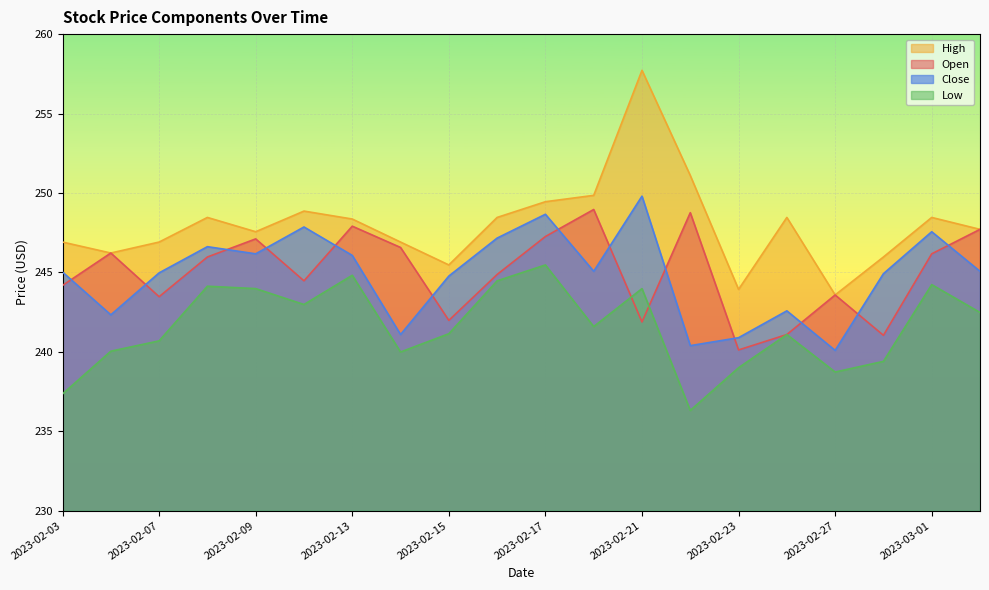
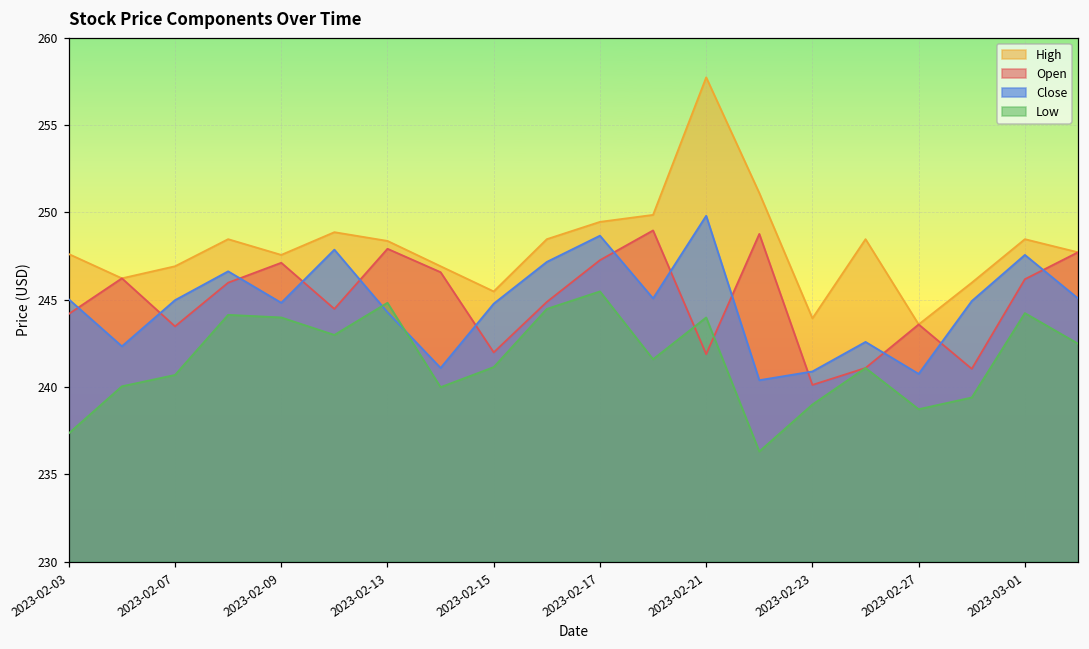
  {
    "High": {
-     "2023-02-03": 246.9,
+     "2023-02-03": 247.6,
      "2023-02-07": 246.9,
      "2023-02-09": 247.6,
      "2023-02-13": 248.4,
      "2023-02-15": 245.5,
      "2023-02-17": 249.5,
      "2023-02-21": 257.7,
      "2023-02-23": 243.9,
      "2023-03-01": 248.5
    },
    "Open": {
      "2023-02-03": 244.2,
      "2023-02-07": 243.5,
      "2023-02-09": 247.1,
      "2023-02-13": 247.9,
      "2023-02-15": 242.0,
      "2023-02-17": 247.3,
      "2023-02-21": 241.9,
      "2023-02-23": 240.1,
      "2023-03-01": 246.2
    },
    "Close": {
      "2023-02-03": 245.0,
      "2023-02-07": 245.0,
-     "2023-02-09": 246.2,
-     "2023-02-13": 246.1,
+     "2023-02-09": 244.8,
+     "2023-02-13": 244.3,
      "2023-02-15": 244.8,
      "2023-02-17": 248.7,
      "2023-02-21": 249.8,
      "2023-02-23": 240.9,
-     "2023-02-27": 240.1,
+     "2023-02-27": 240.8,
      "2023-03-01": 247.6
    },
    "Low": {
      "2023-02-03": 237.4,
      "2023-02-07": 240.7,
      "2023-02-09": 244.0,
      "2023-02-13": 244.8,
      "2023-02-15": 241.1,
      "2023-02-17": 245.5,
      "2023-02-21": 244.0,
      "2023-02-23": 239.0,
      "2023-02-27": 238.7,
      "2023-03-01": 244.2
    }
  }
